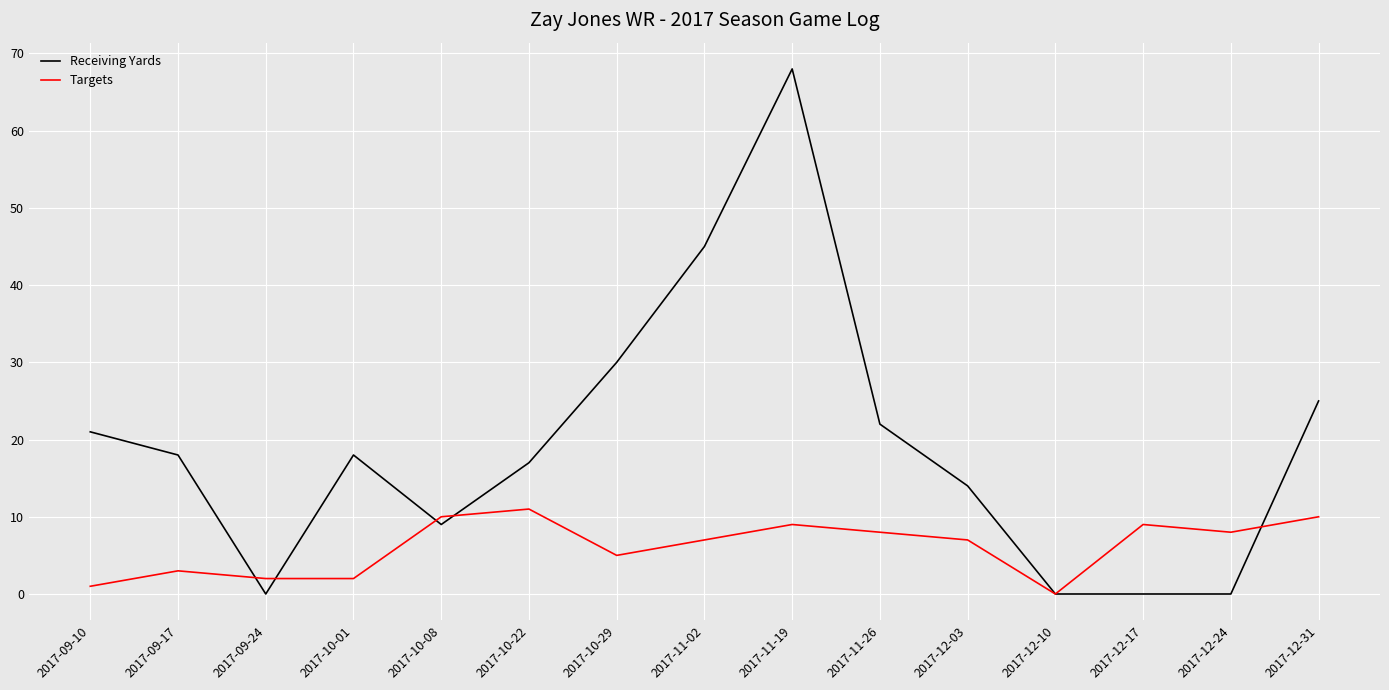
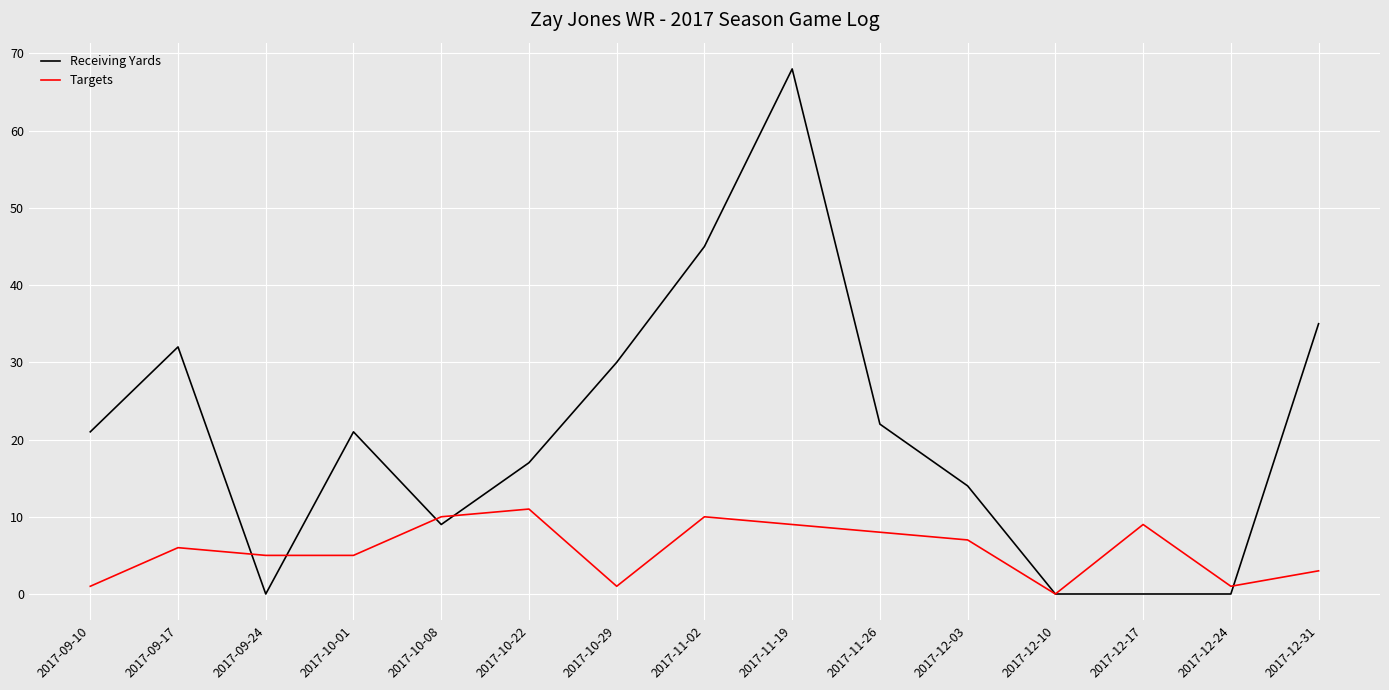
  {
    "Receiving Yards": {
      "2017-09-10": 21,
-     "2017-09-17": 18,
+     "2017-09-17": 32,
      "2017-09-24": 0,
-     "2017-10-01": 18,
+     "2017-10-01": 21,
      "2017-10-08": 9,
      "2017-10-22": 17,
      "2017-10-29": 30,
      "2017-11-02": 45,
      "2017-11-19": 68,
      "2017-11-26": 22,
      "2017-12-03": 14,
      "2017-12-17": 0,
      "2017-12-24": 0,
-     "2017-12-31": 25
+     "2017-12-31": 35
    },
    "Targets": {
      "2017-09-10": 1,
-     "2017-09-17": 3,
-     "2017-09-24": 2,
-     "2017-10-01": 2,
+     "2017-09-17": 6,
+     "2017-09-24": 5,
+     "2017-10-01": 5,
      "2017-10-08": 10,
      "2017-10-22": 11,
-     "2017-10-29": 5,
-     "2017-11-02": 7,
+     "2017-10-29": 1,
+     "2017-11-02": 10,
      "2017-11-19": 9,
      "2017-11-26": 8,
      "2017-12-03": 7,
      "2017-12-17": 9,
-     "2017-12-24": 8,
-     "2017-12-31": 10
+     "2017-12-24": 1,
+     "2017-12-31": 3
    }
  }
